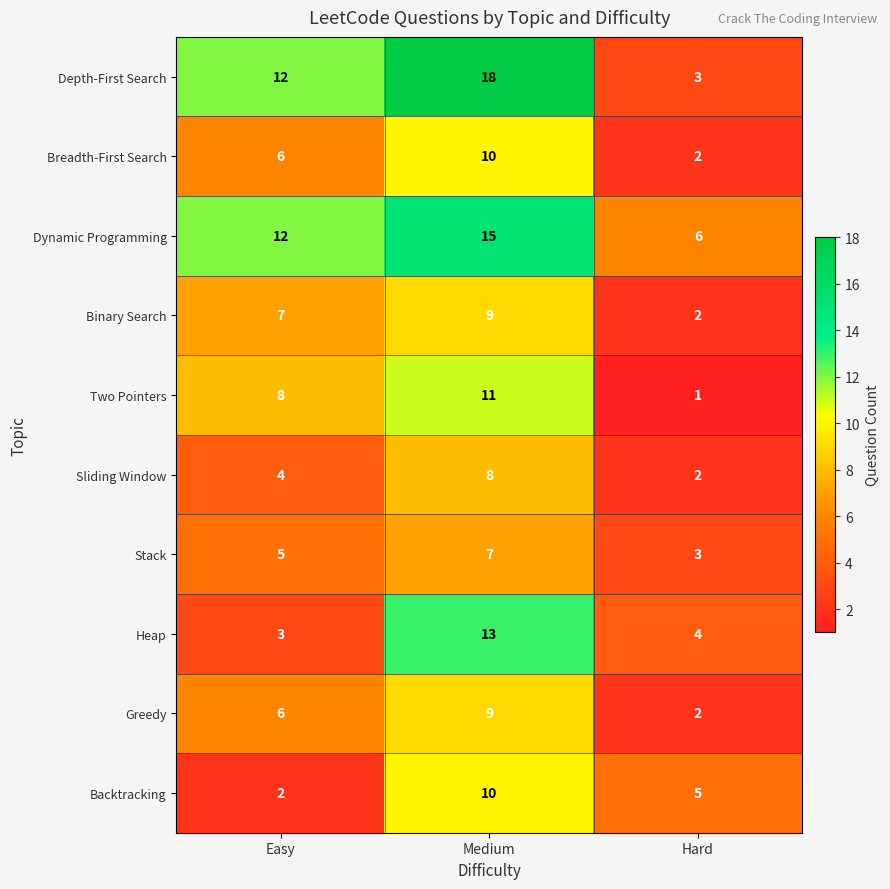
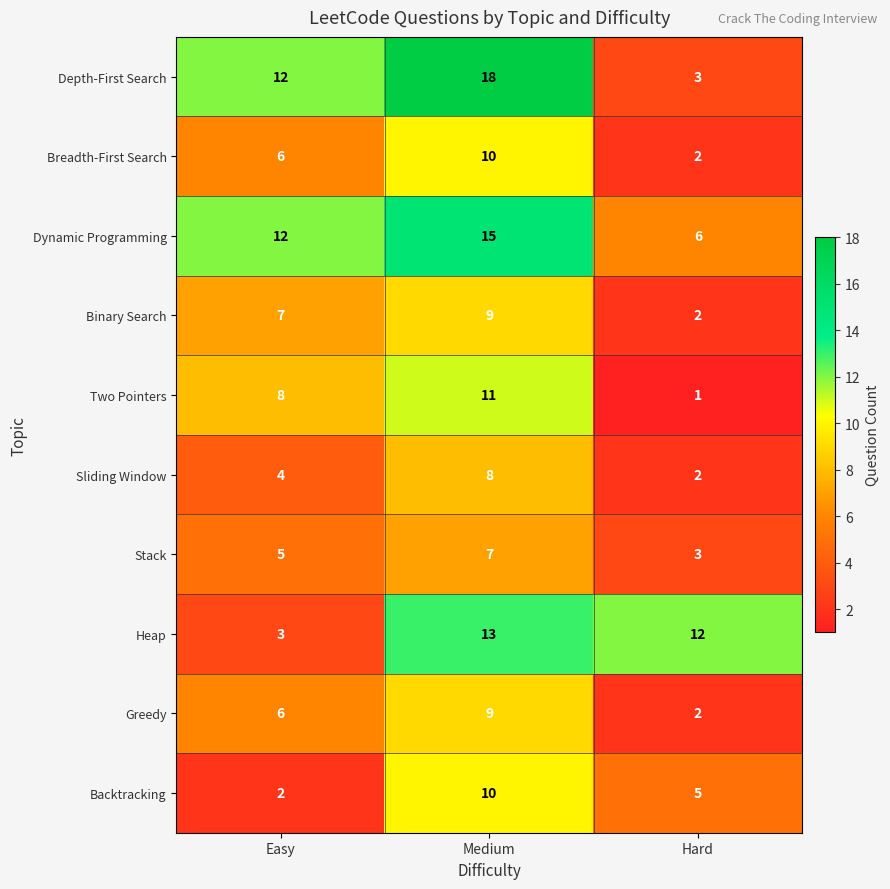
  {
    "Depth-First Search": {
      "Easy": 12,
      "Medium": 18,
      "Hard": 3
    },
    "Breadth-First Search": {
      "Easy": 6,
      "Medium": 10,
      "Hard": 2
    },
    "Dynamic Programming": {
      "Easy": 12,
      "Medium": 15,
      "Hard": 6
    },
    "Binary Search": {
      "Easy": 7,
      "Medium": 9,
      "Hard": 2
    },
    "Two Pointers": {
      "Easy": 8,
      "Medium": 11,
      "Hard": 1
    },
    "Sliding Window": {
      "Easy": 4,
      "Medium": 8,
      "Hard": 2
    },
    "Stack": {
      "Easy": 5,
      "Medium": 7,
      "Hard": 3
    },
    "Heap": {
      "Easy": 3,
      "Medium": 13,
-     "Hard": 4
+     "Hard": 12
    },
    "Greedy": {
      "Easy": 6,
      "Medium": 9,
      "Hard": 2
    },
    "Backtracking": {
      "Easy": 2,
      "Medium": 10,
      "Hard": 5
    }
  }
